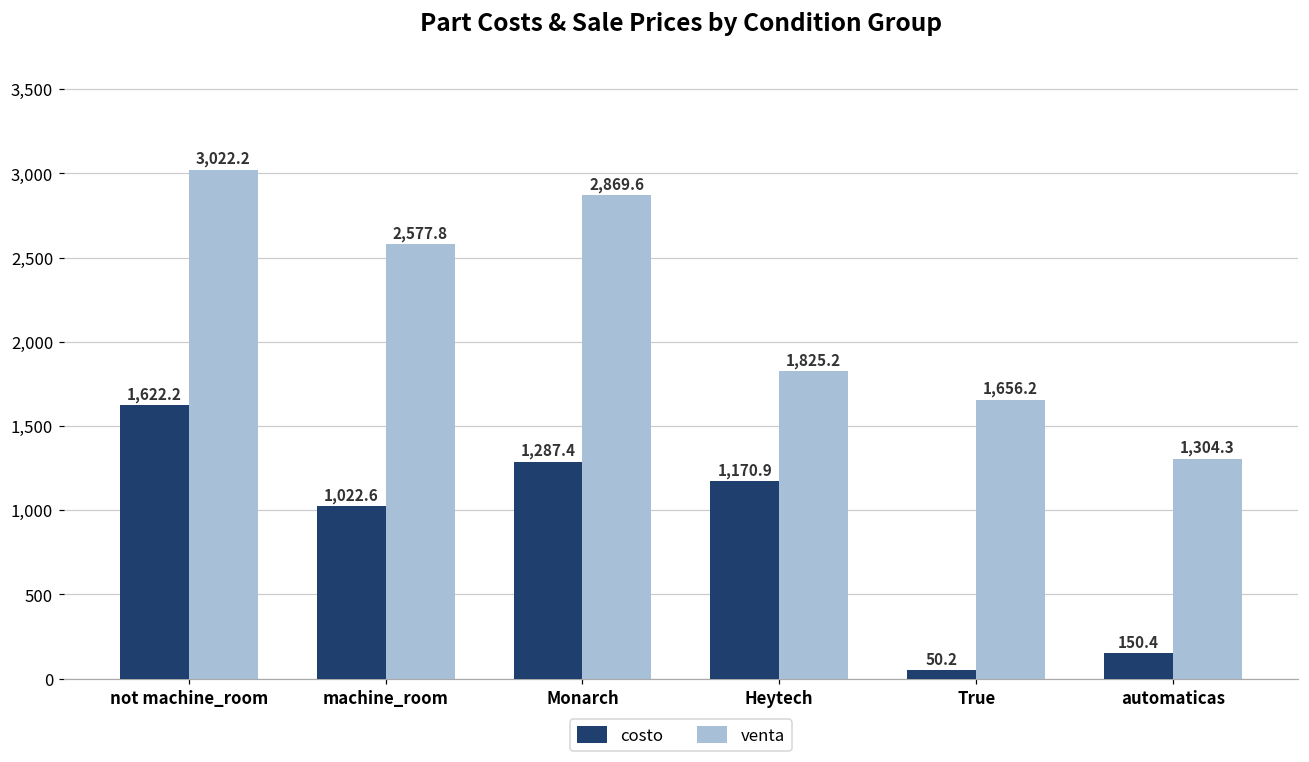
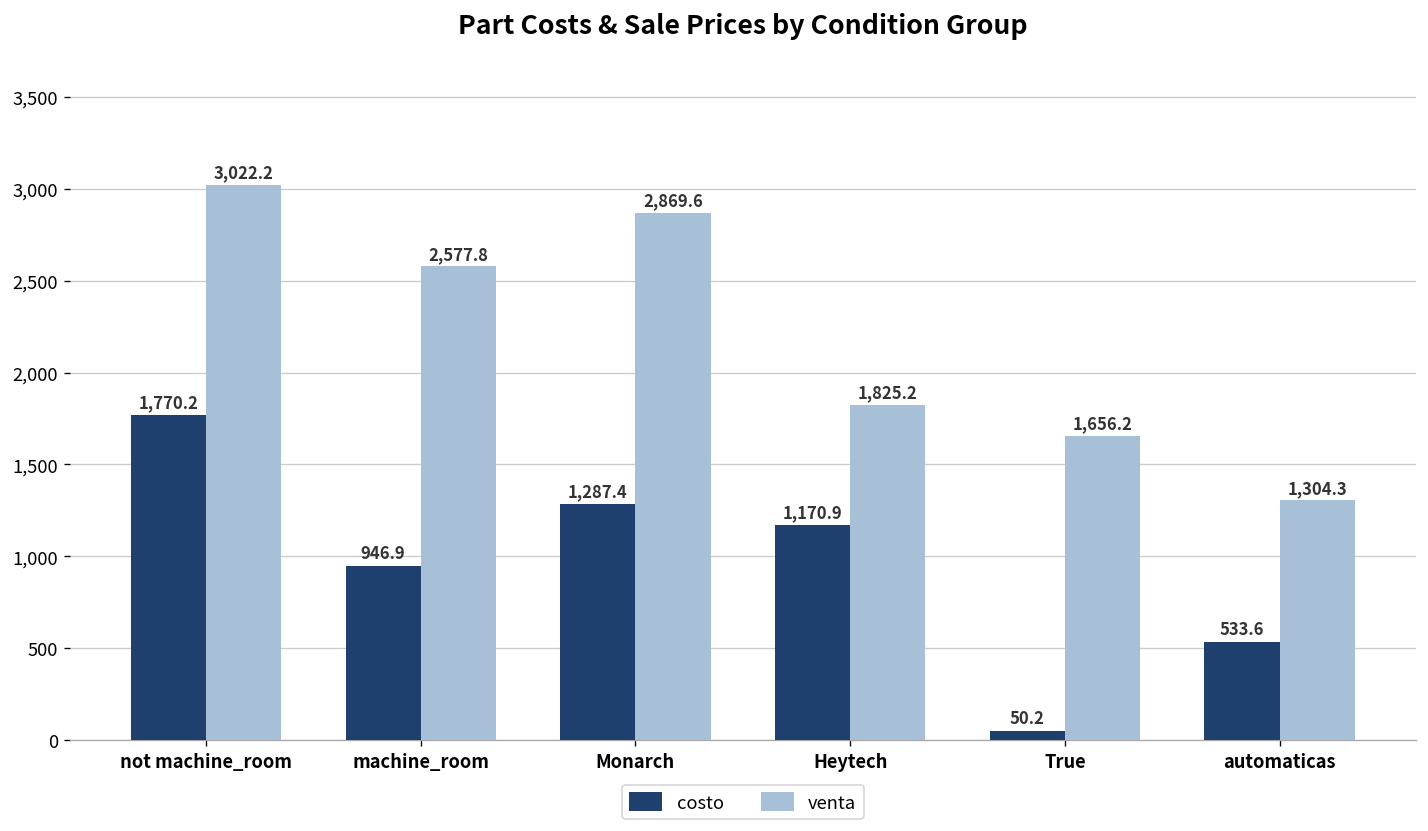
  {
    "costo": {
-     "not machine_room": "1,622.2",
-     "machine_room": "1,022.6",
+     "not machine_room": "1,770.2",
+     "machine_room": "946.9",
      "Monarch": "1,287.4",
      "Heytech": "1,170.9",
      "True": "50.2",
-     "automaticas": "150.4"
+     "automaticas": "533.6"
    },
    "venta": {
      "not machine_room": "3,022.2",
      "machine_room": "2,577.8",
      "Monarch": "2,869.6",
      "Heytech": "1,825.2",
      "True": "1,656.2",
      "automaticas": "1,304.3"
    }
  }
